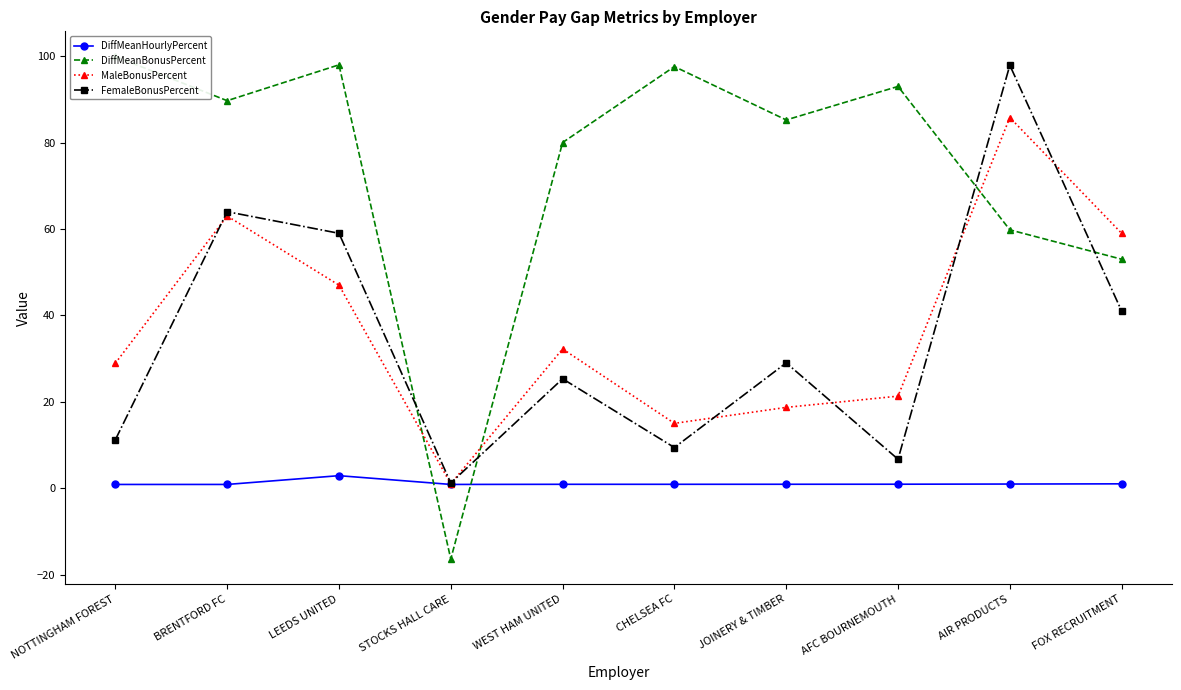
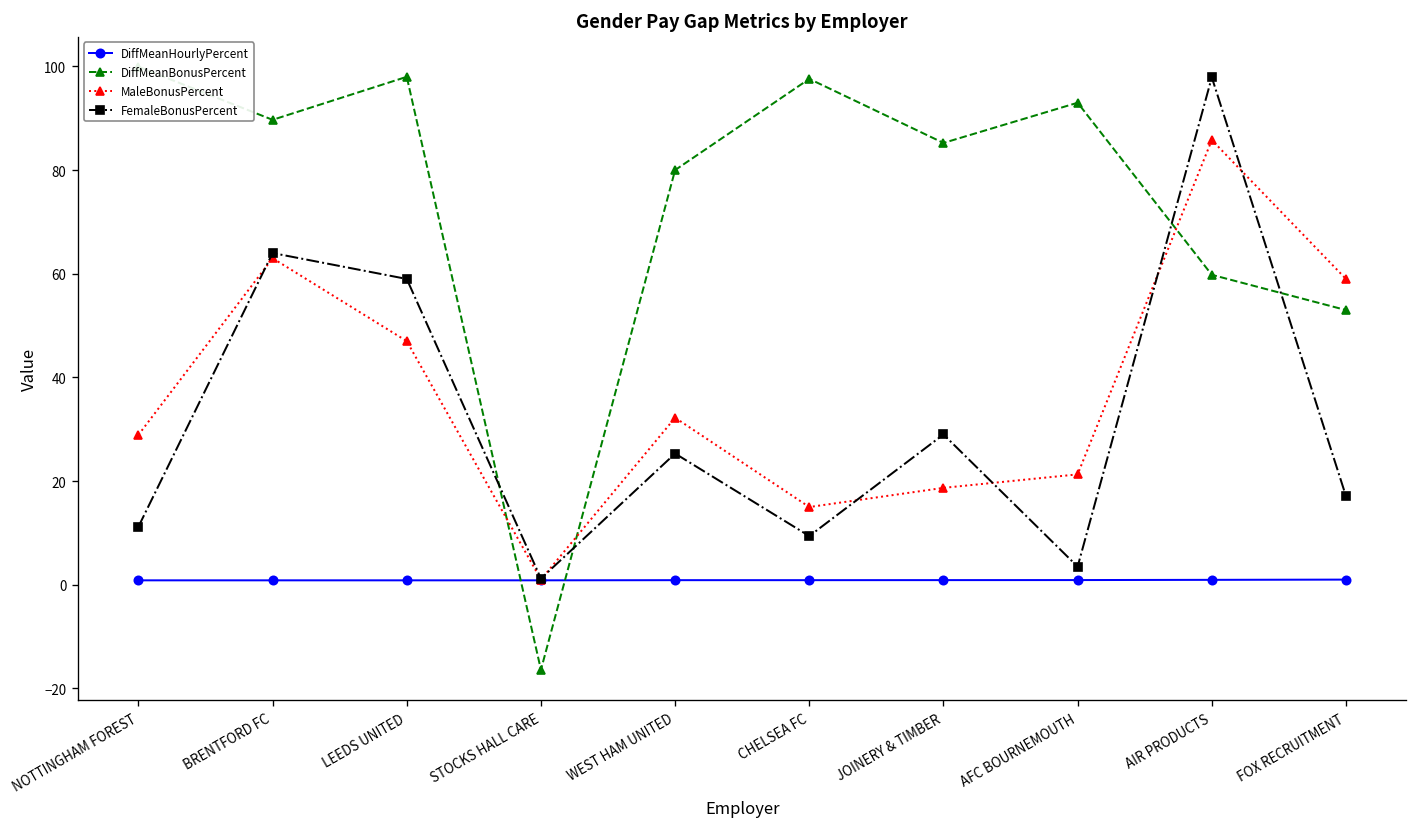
  {
    "DiffMeanHourlyPercent": {
      "NOTTINGHAM FOREST": 1,
      "BRENTFORD FC": 1,
-     "LEEDS UNITED": 3,
+     "LEEDS UNITED": 1,
      "WEST HAM UNITED": 1,
      "CHELSEA FC": 1,
      "JOINERY & TIMBER": 1,
      "AFC BOURNEMOUTH": 1,
      "AIR PRODUCTS": 1,
      "FOX RECRUITMENT": 1
    },
    "DiffMeanBonusPercent": {
      "BRENTFORD FC": 90,
      "LEEDS UNITED": 98,
      "STOCKS HALL CARE": -16,
      "WEST HAM UNITED": 80,
      "CHELSEA FC": 98,
      "JOINERY & TIMBER": 85,
      "AFC BOURNEMOUTH": 93,
      "AIR PRODUCTS": 60,
      "FOX RECRUITMENT": 53
    },
    "MaleBonusPercent": {
      "NOTTINGHAM FOREST": 29,
      "BRENTFORD FC": 63,
      "LEEDS UNITED": 47,
      "WEST HAM UNITED": 32,
      "CHELSEA FC": 15,
      "JOINERY & TIMBER": 19,
      "AFC BOURNEMOUTH": 21,
      "AIR PRODUCTS": 86,
      "FOX RECRUITMENT": 59
    },
    "FemaleBonusPercent": {
      "NOTTINGHAM FOREST": 11,
      "BRENTFORD FC": 64,
      "LEEDS UNITED": 59,
      "WEST HAM UNITED": 25,
      "CHELSEA FC": 9,
      "JOINERY & TIMBER": 29,
-     "AFC BOURNEMOUTH": 7,
+     "AFC BOURNEMOUTH": 4,
      "AIR PRODUCTS": 98,
-     "FOX RECRUITMENT": 41
+     "FOX RECRUITMENT": 17
    }
  }
